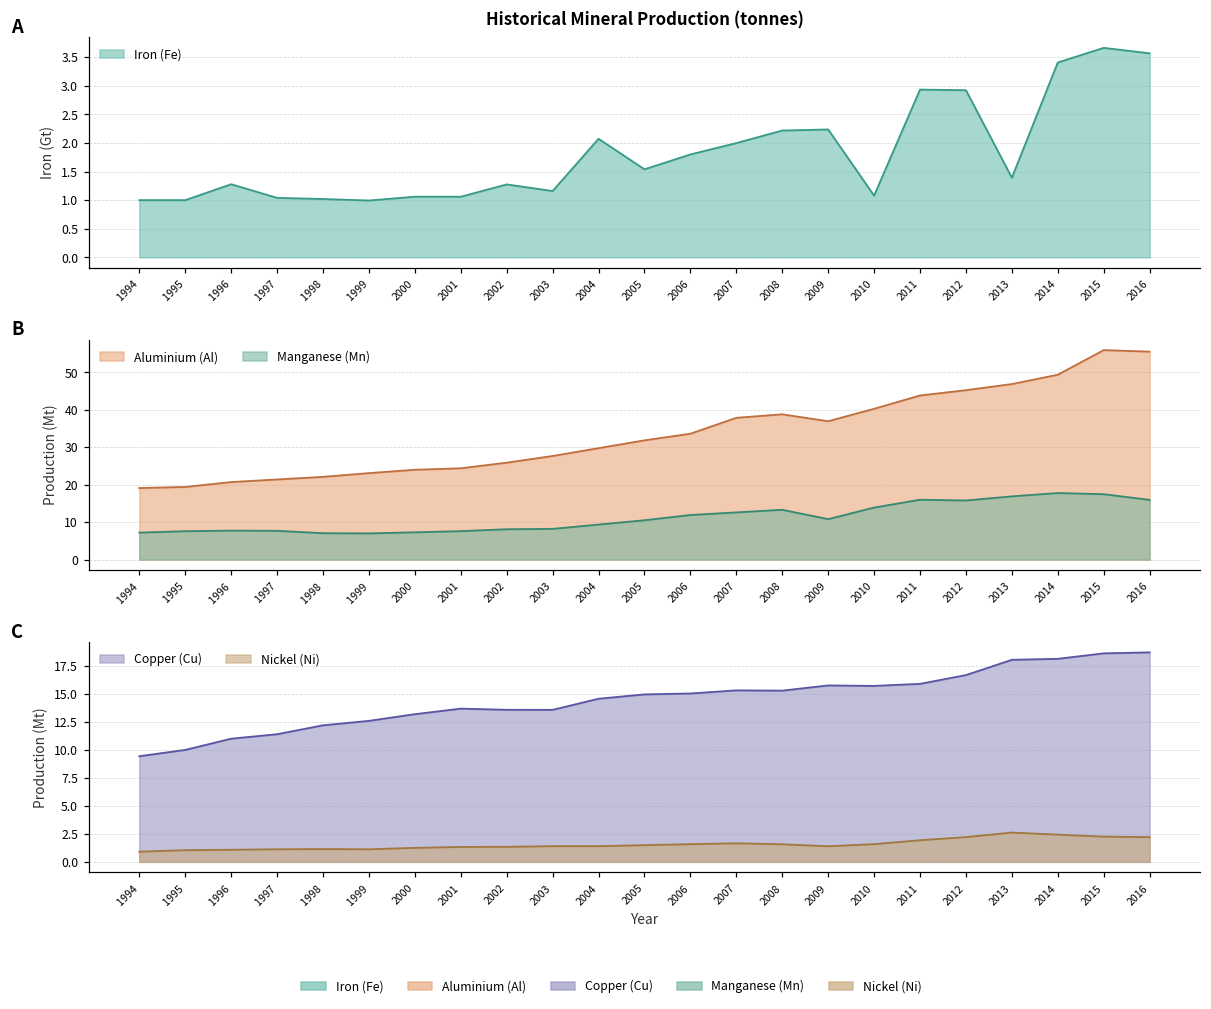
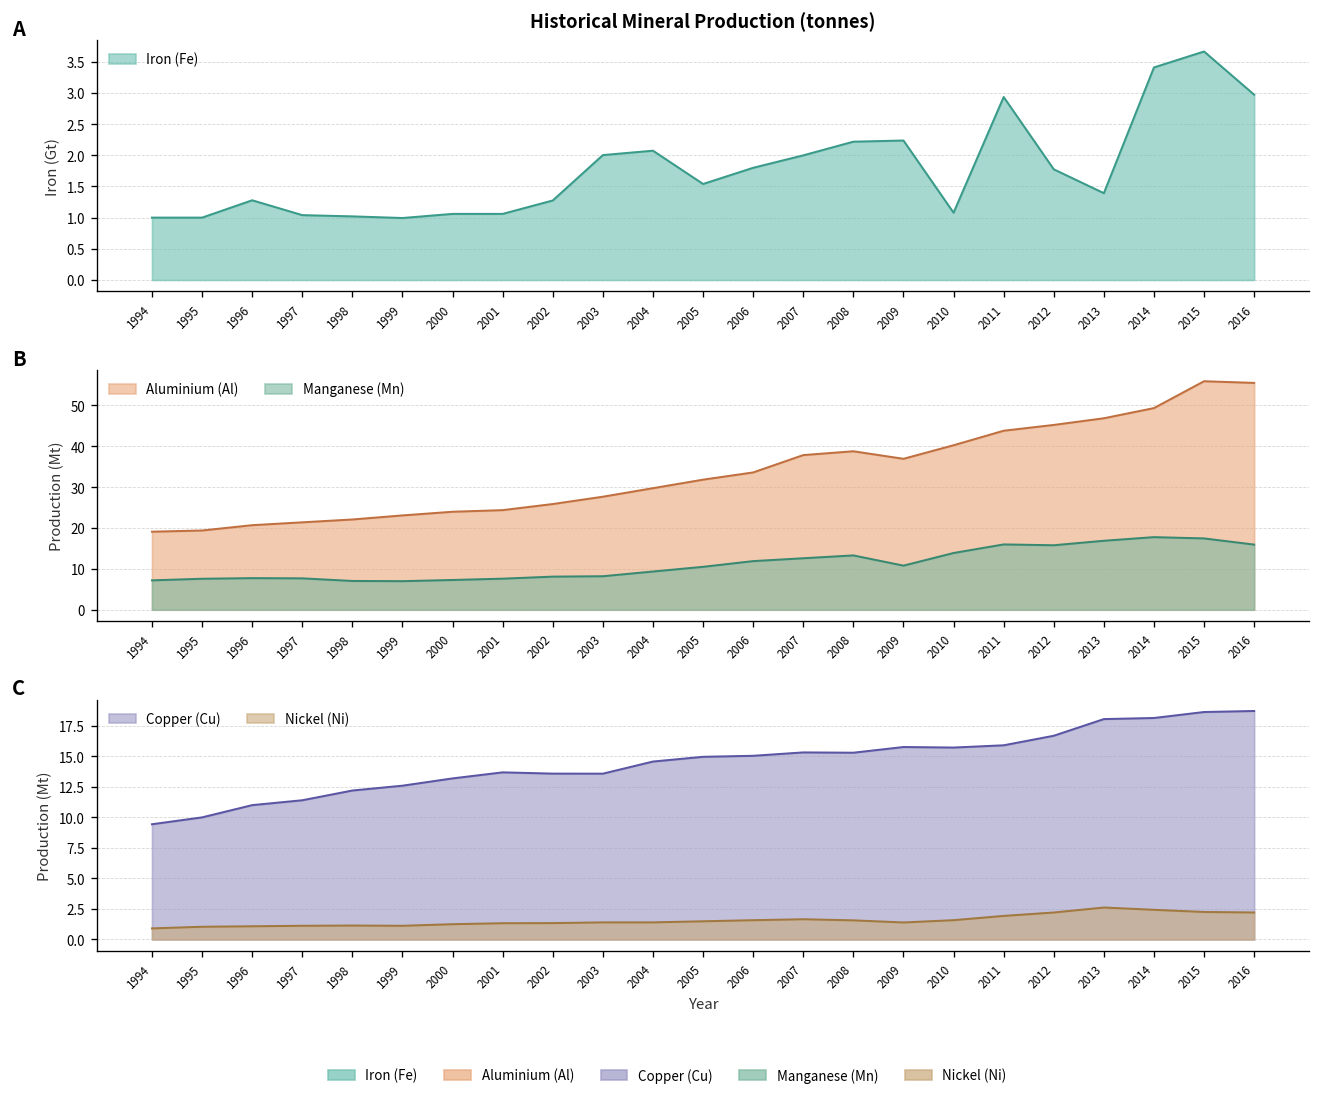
  {
    "Historical Mineral Production (tonnes)": {
      "1994": 1.0,
      "1995": 1.0,
      "1996": 1.3,
      "1997": 1.0,
      "1998": 1.0,
      "1999": 1.0,
      "2000": 1.1,
      "2001": 1.1,
      "2002": 1.3,
-     "2003": 1.2,
+     "2003": 2.0,
      "2004": 2.1,
      "2005": 1.5,
      "2006": 1.8,
      "2007": 2.0,
      "2008": 2.2,
      "2009": 2.2,
      "2010": 1.1,
      "2011": 2.9,
-     "2012": 2.9,
+     "2012": 1.8,
      "2013": 1.4,
      "2014": 3.4,
      "2015": 3.7,
-     "2016": 3.6
+     "2016": 3.0
    }
  }
